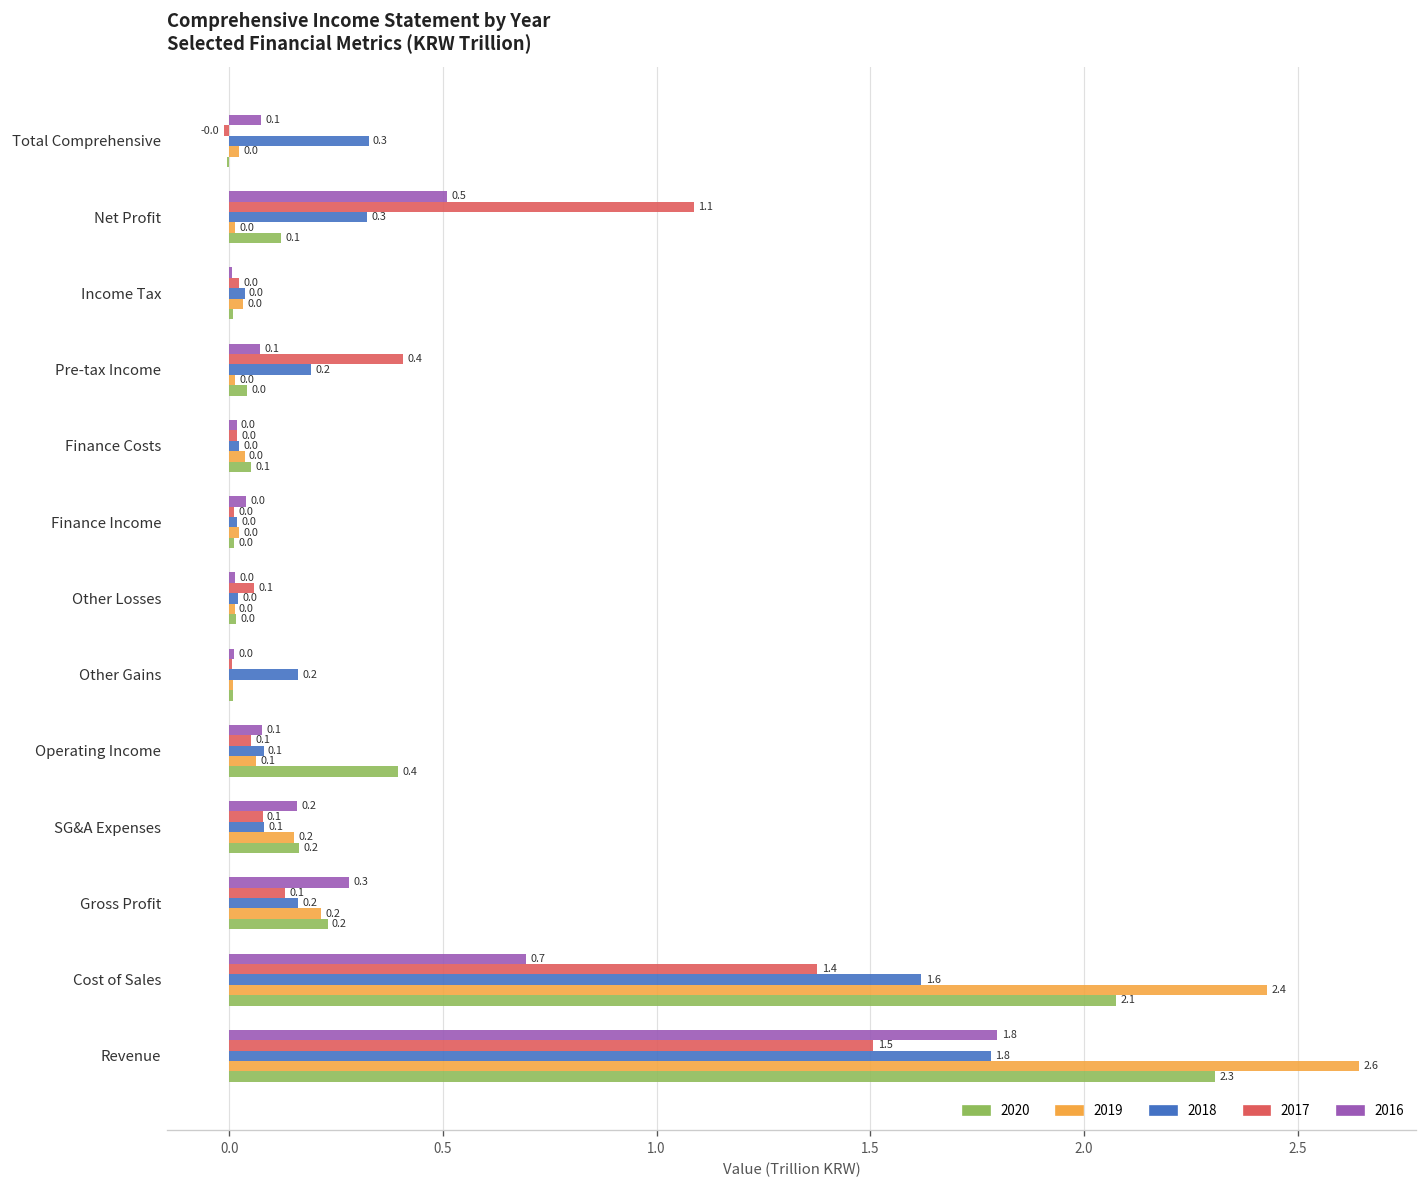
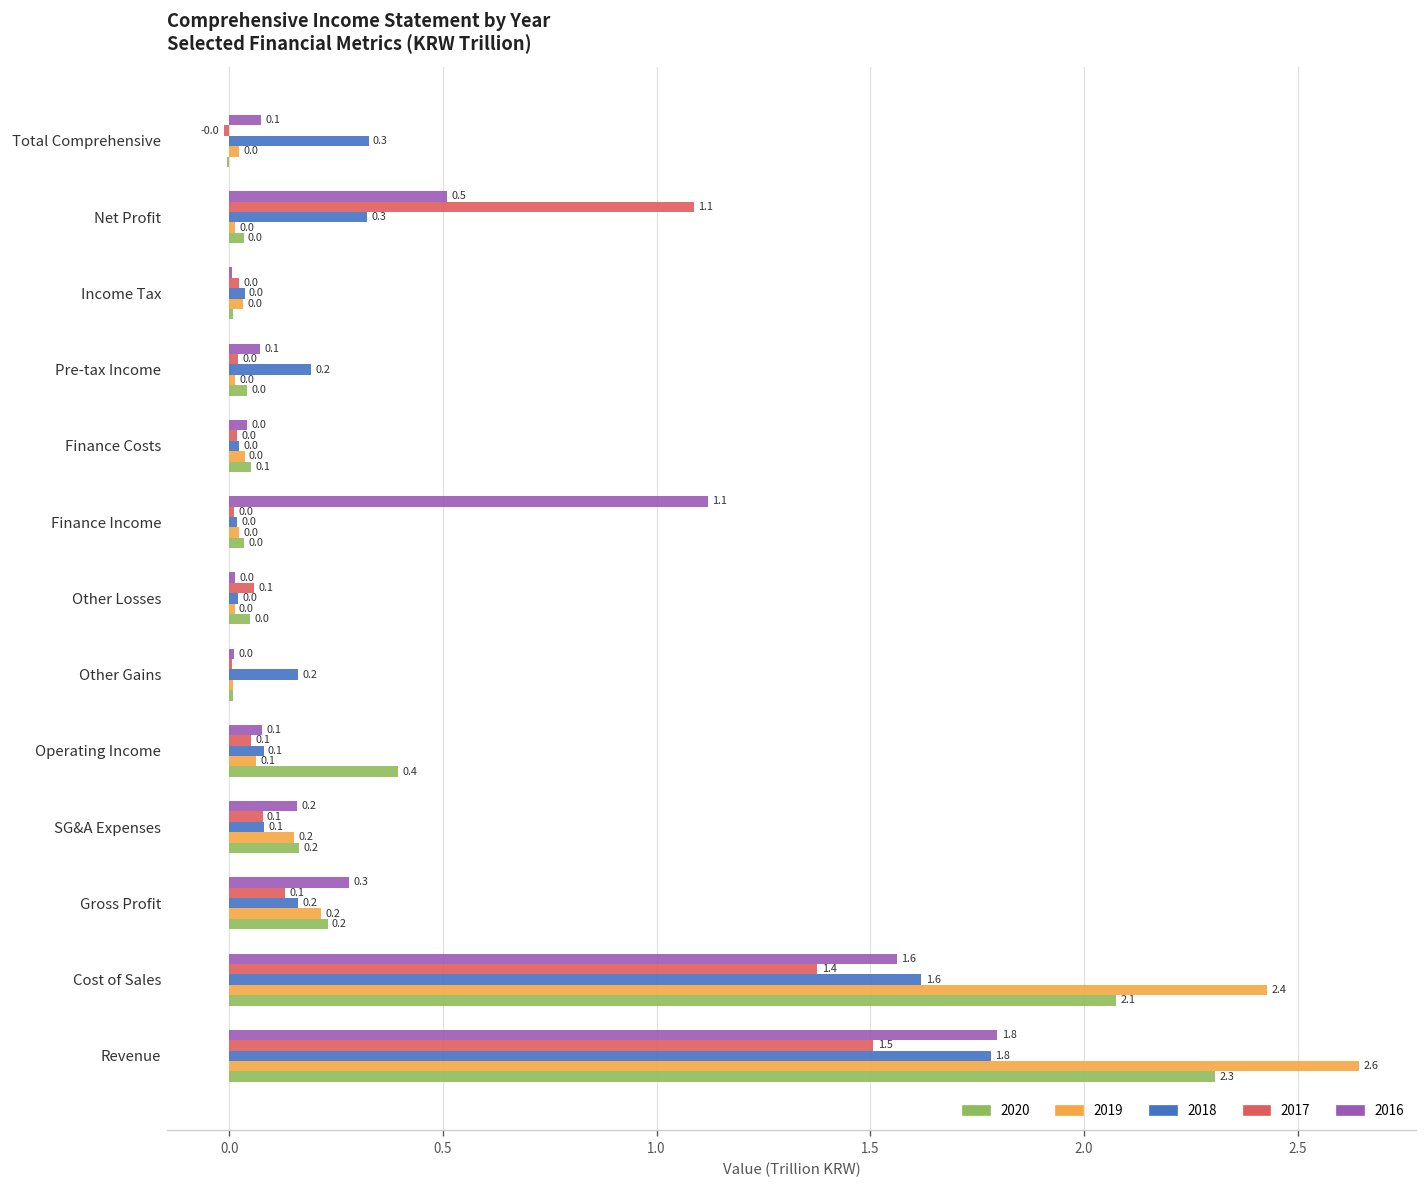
  {
    "2020": {
-     "Net Profit": 0.1,
+     "Net Profit": 0.0,
      "Pre-tax Income": 0.0,
      "Finance Costs": 0.1,
-     "Finance Income": 0.01,
-     "Other Losses": 0.02,
+     "Finance Income": 0.03,
+     "Other Losses": 0.05,
      "Operating Income": 0.4,
      "SG&A Expenses": 0.2,
      "Gross Profit": 0.2,
      "Cost of Sales": 2.1,
      "Revenue": 2.3
    },
    "2019": {
      "Total Comprehensive": 0.0,
      "Net Profit": 0.0,
      "Income Tax": 0.0,
      "Pre-tax Income": 0.0,
      "Finance Costs": 0.0,
      "Finance Income": 0.0,
      "Other Losses": 0.0,
      "Operating Income": 0.1,
      "SG&A Expenses": 0.2,
      "Gross Profit": 0.2,
      "Cost of Sales": 2.4,
      "Revenue": 2.6
    },
    "2018": {
      "Total Comprehensive": 0.3,
      "Net Profit": 0.3,
      "Income Tax": 0.0,
      "Pre-tax Income": 0.2,
      "Finance Costs": 0.0,
      "Finance Income": 0.0,
      "Other Losses": 0.0,
      "Other Gains": 0.2,
      "Operating Income": 0.1,
      "SG&A Expenses": 0.1,
      "Gross Profit": 0.2,
      "Cost of Sales": 1.6,
      "Revenue": 1.8
    },
    "2017": {
      "Total Comprehensive": -0.0,
      "Net Profit": 1.1,
      "Income Tax": 0.0,
-     "Pre-tax Income": 0.4,
+     "Pre-tax Income": 0.0,
      "Finance Costs": 0.0,
      "Finance Income": 0.0,
      "Other Losses": 0.1,
      "Operating Income": 0.1,
      "SG&A Expenses": 0.1,
      "Gross Profit": 0.1,
      "Cost of Sales": 1.4,
      "Revenue": 1.5
    },
    "2016": {
      "Total Comprehensive": 0.1,
      "Net Profit": 0.5,
      "Pre-tax Income": 0.1,
-     "Finance Costs": 0.02,
-     "Finance Income": 0.0,
+     "Finance Costs": 0.04,
+     "Finance Income": 1.1,
      "Other Losses": 0.0,
      "Other Gains": 0.0,
      "Operating Income": 0.1,
      "SG&A Expenses": 0.2,
      "Gross Profit": 0.3,
-     "Cost of Sales": 0.7,
+     "Cost of Sales": 1.6,
      "Revenue": 1.8
    }
  }
